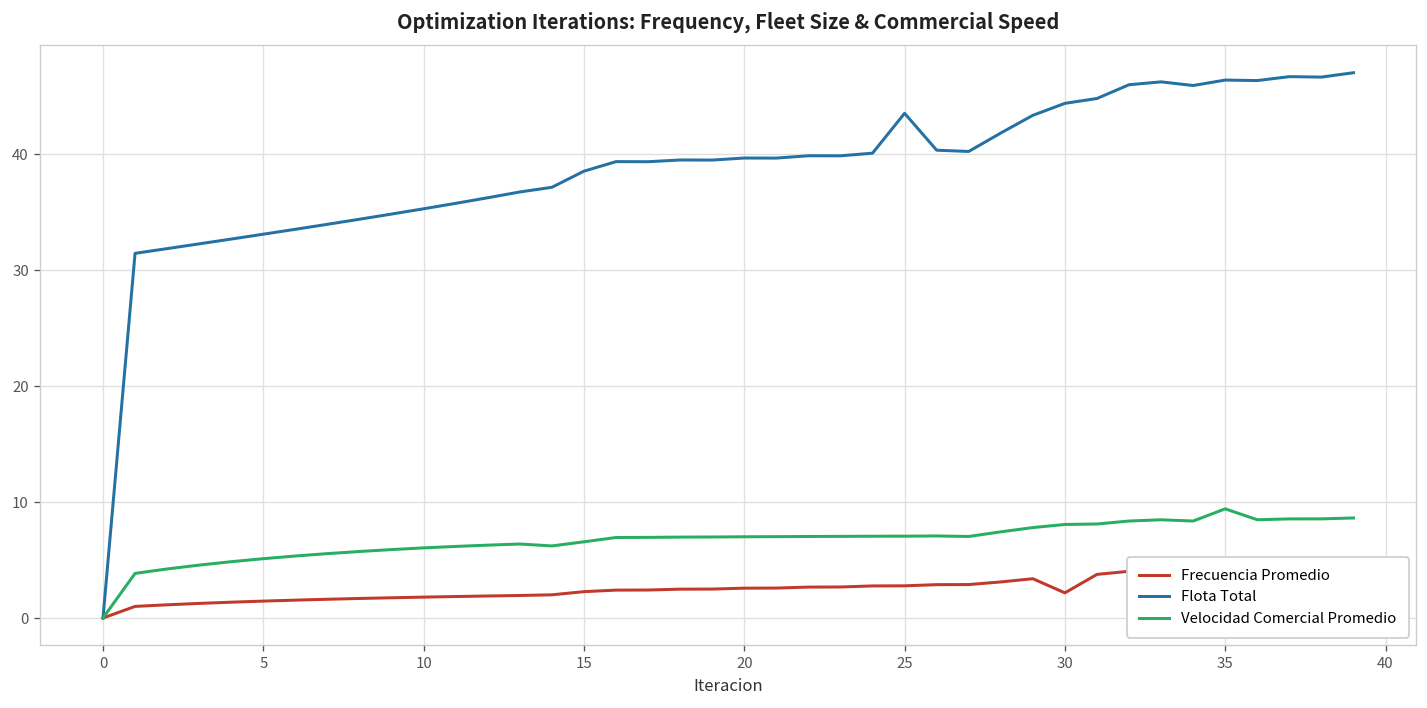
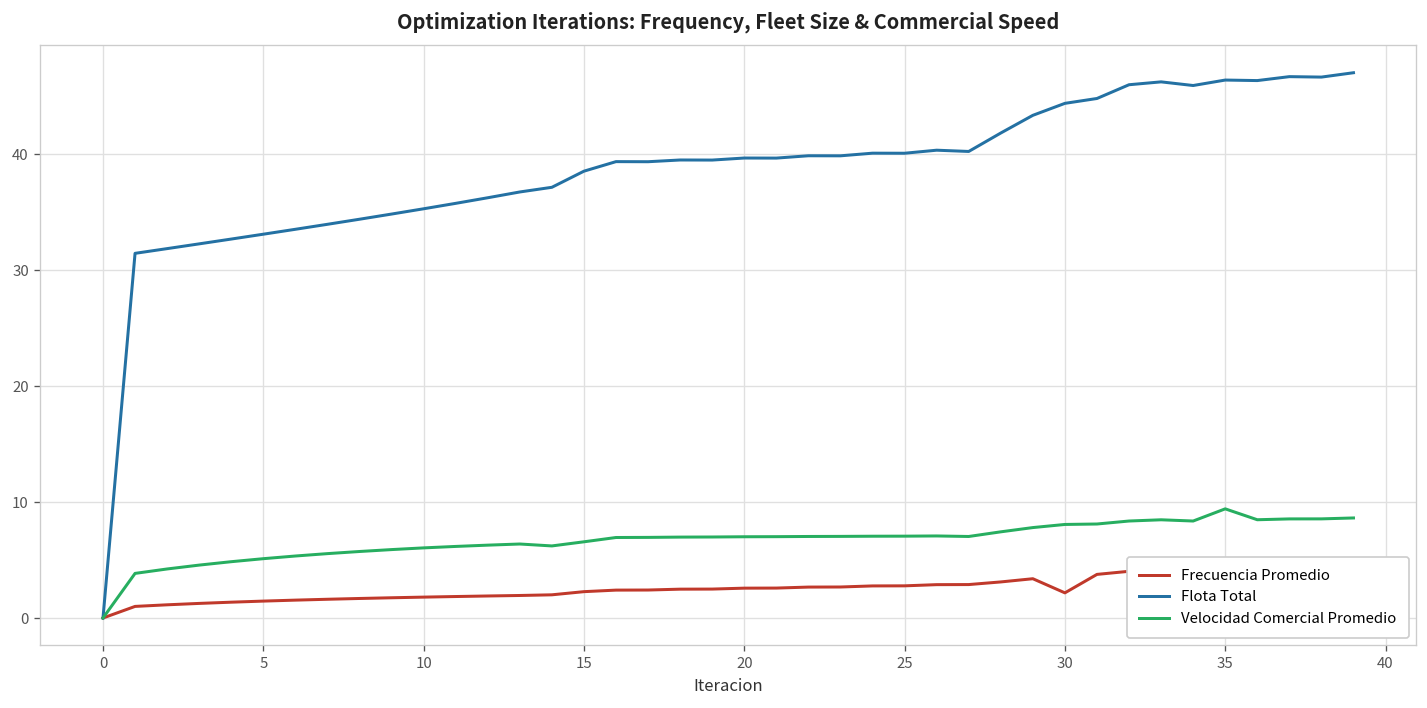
  {
    "Frecuencia Promedio": {
      "5": 1,
      "10": 2,
      "15": 2,
      "20": 3,
      "25": 3,
      "30": 2
    },
    "Flota Total": {
      "5": 33,
      "10": 35,
      "15": 39,
      "20": 40,
-     "25": 44,
+     "25": 40,
      "30": 44,
      "35": 46
    },
    "Velocidad Comercial Promedio": {
      "5": 5,
      "10": 6,
      "15": 7,
      "20": 7,
      "25": 7,
      "30": 8,
      "35": 9
    }
  }
